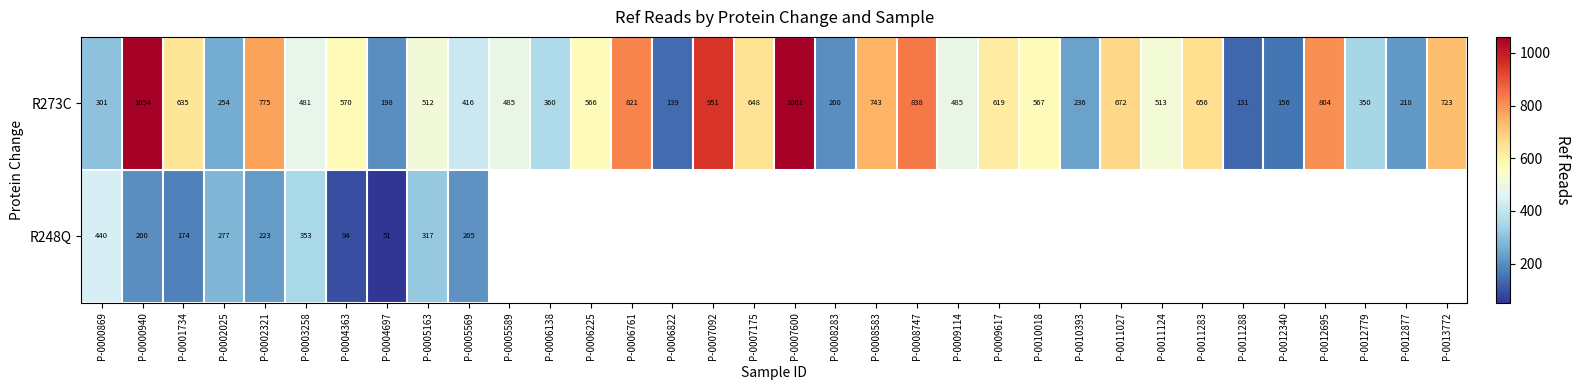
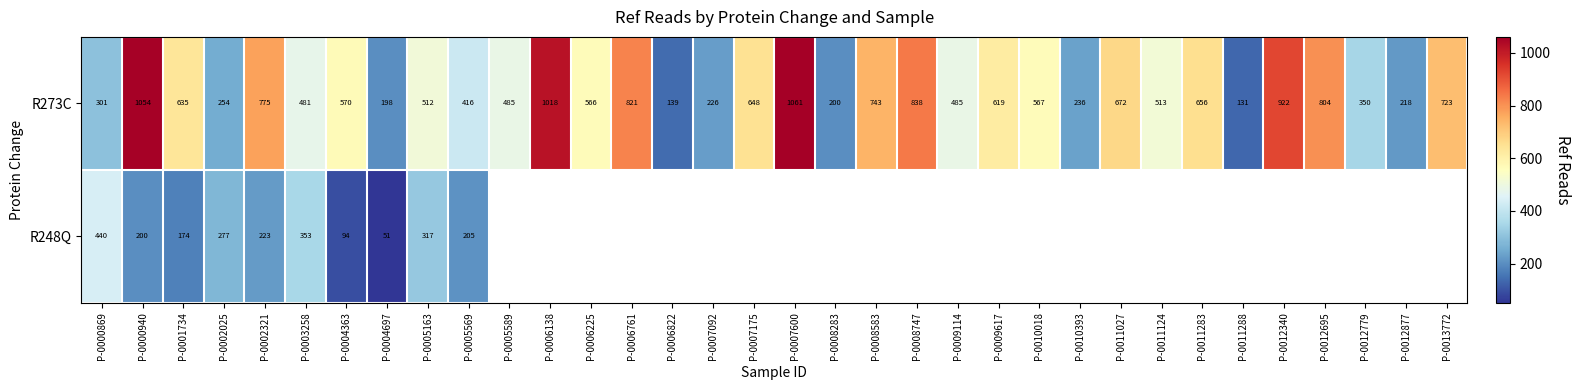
  {
    "R273C": {
      "P-0000869": 301,
      "P-0000940": 1054,
      "P-0001734": 635,
      "P-0002025": 254,
      "P-0002321": 775,
      "P-0003258": 481,
      "P-0004363": 570,
      "P-0004697": 198,
      "P-0005163": 512,
      "P-0005569": 416,
      "P-0005589": 485,
-     "P-0006138": 360,
+     "P-0006138": 1018,
      "P-0006225": 566,
      "P-0006761": 821,
      "P-0006822": 139,
-     "P-0007092": 951,
+     "P-0007092": 226,
      "P-0007175": 648,
      "P-0007600": 1061,
      "P-0008283": 200,
      "P-0008583": 743,
      "P-0008747": 838,
      "P-0009114": 485,
      "P-0009617": 619,
      "P-0010018": 567,
      "P-0010393": 236,
      "P-0011027": 672,
      "P-0011124": 513,
      "P-0011283": 656,
      "P-0011288": 131,
-     "P-0012340": 156,
+     "P-0012340": 922,
      "P-0012695": 804,
      "P-0012779": 350,
      "P-0012877": 218,
      "P-0013772": 723
    },
    "R248Q": {
      "P-0000869": 440,
      "P-0000940": 200,
      "P-0001734": 174,
      "P-0002025": 277,
      "P-0002321": 223,
      "P-0003258": 353,
      "P-0004363": 94,
      "P-0004697": 51,
      "P-0005163": 317,
      "P-0005569": 205
    }
  }
